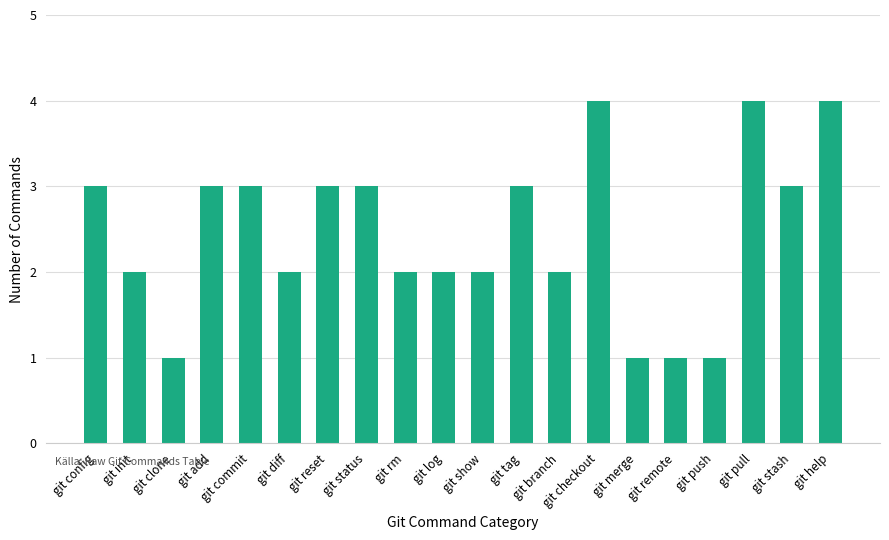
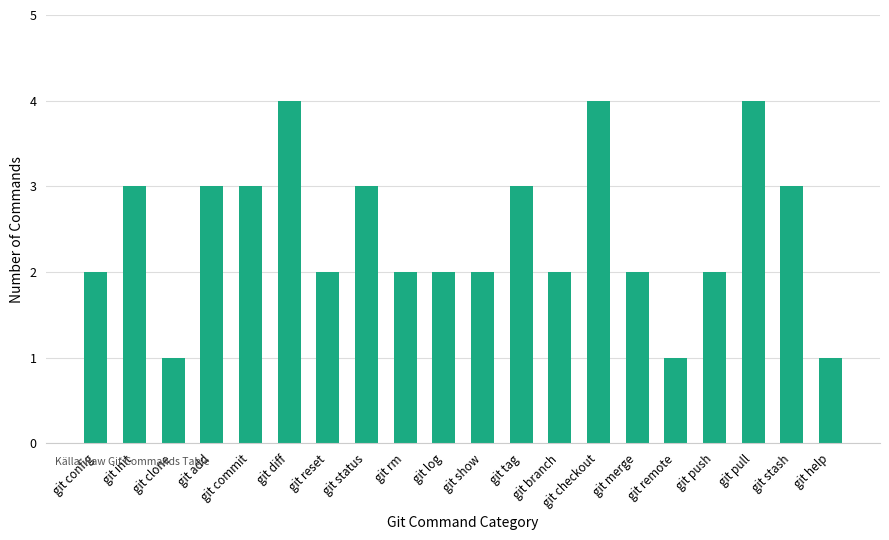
  {
-   "git config": 3,
-   "git init": 2,
+   "git config": 2,
+   "git init": 3,
    "git clone": 1,
    "git add": 3,
    "git commit": 3,
-   "git diff": 2,
-   "git reset": 3,
+   "git diff": 4,
+   "git reset": 2,
    "git status": 3,
    "git rm": 2,
    "git log": 2,
    "git show": 2,
    "git tag": 3,
    "git branch": 2,
    "git checkout": 4,
-   "git merge": 1,
+   "git merge": 2,
    "git remote": 1,
-   "git push": 1,
+   "git push": 2,
    "git pull": 4,
    "git stash": 3,
-   "git help": 4
+   "git help": 1
  }
